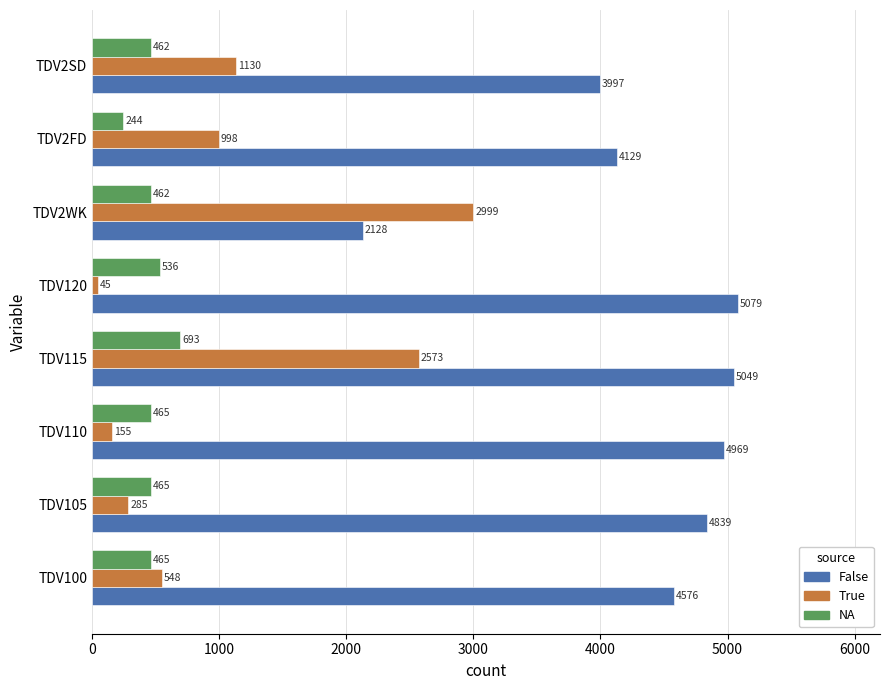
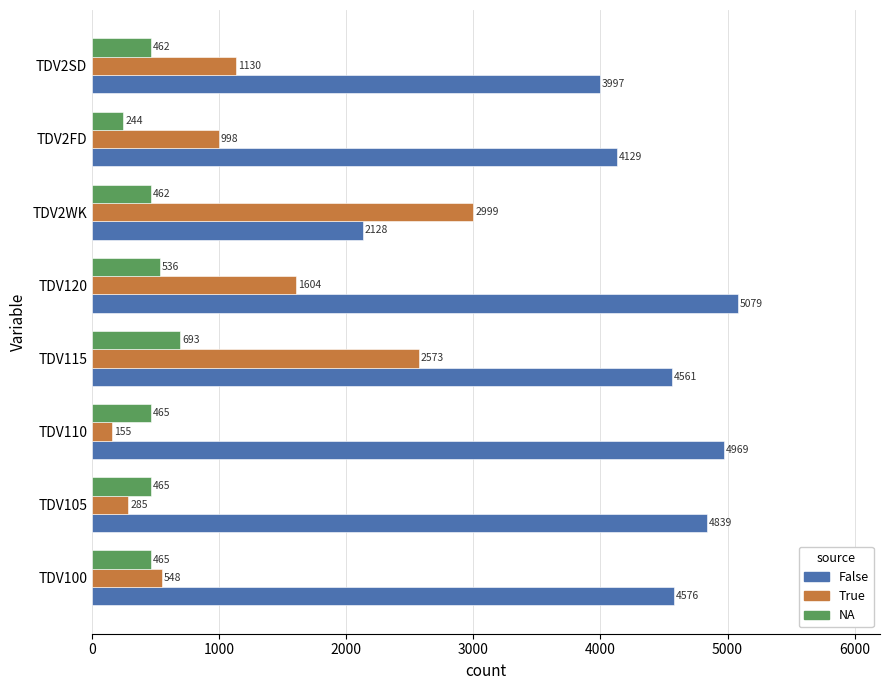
  {
    "False": {
      "TDV2SD": 3997,
      "TDV2FD": 4129,
      "TDV2WK": 2128,
      "TDV120": 5079,
-     "TDV115": 5049,
+     "TDV115": 4561,
      "TDV110": 4969,
      "TDV105": 4839,
      "TDV100": 4576
    },
    "True": {
      "TDV2SD": 1130,
      "TDV2FD": 998,
      "TDV2WK": 2999,
-     "TDV120": 45,
+     "TDV120": 1604,
      "TDV115": 2573,
      "TDV110": 155,
      "TDV105": 285,
      "TDV100": 548
    },
    "NA": {
      "TDV2SD": 462,
      "TDV2FD": 244,
      "TDV2WK": 462,
      "TDV120": 536,
      "TDV115": 693,
      "TDV110": 465,
      "TDV105": 465,
      "TDV100": 465
    }
  }
